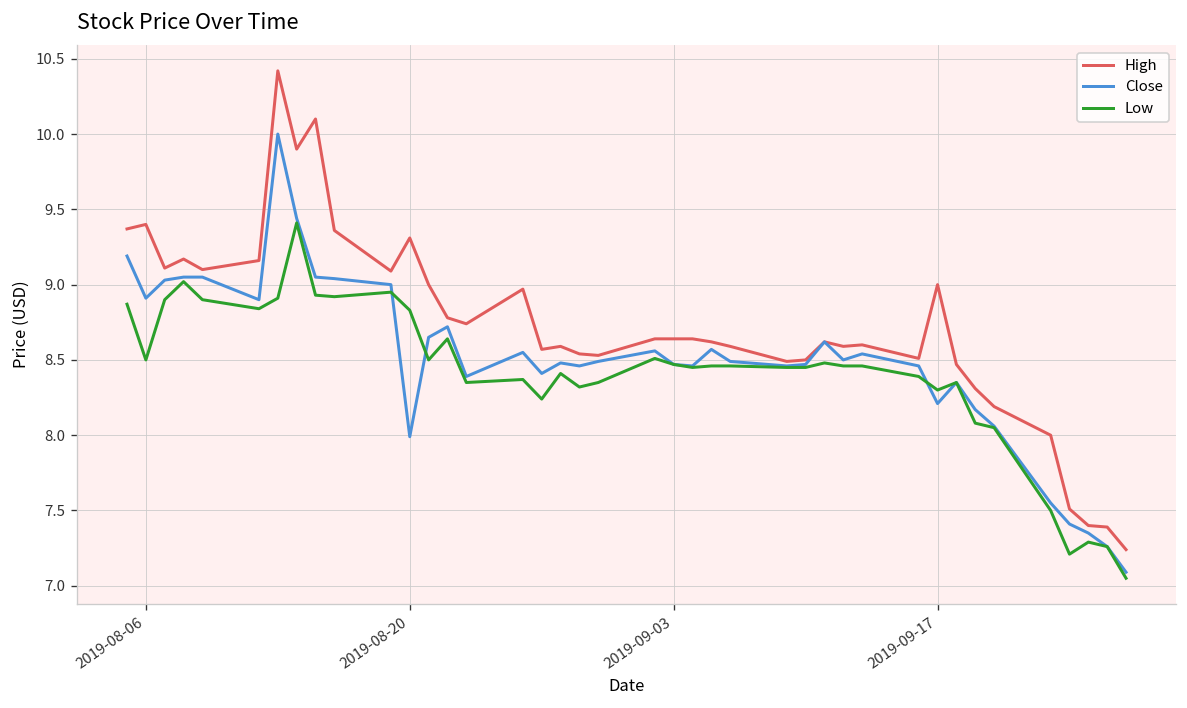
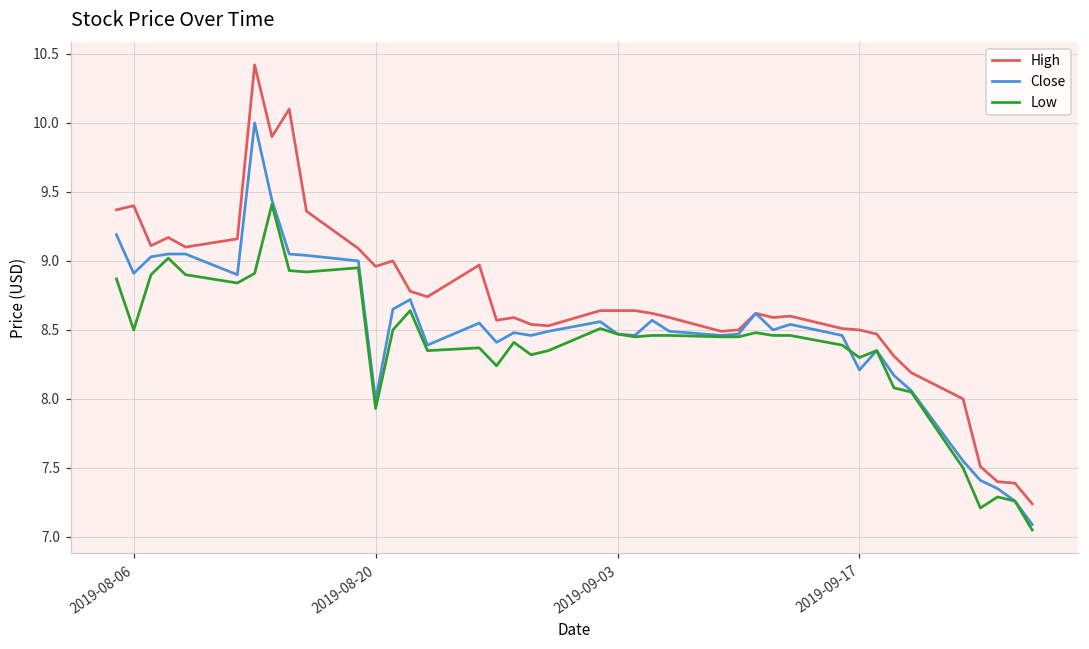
  {
    "High": {
      "2019-08-06": 9.40,
-     "2019-08-20": 9.31,
+     "2019-08-20": 8.96,
      "2019-09-03": 8.64,
-     "2019-09-17": 9.0
+     "2019-09-17": 8.5
    },
    "Close": {
      "2019-08-06": 8.91,
      "2019-08-20": 7.99,
      "2019-09-17": 8.21
    },
    "Low": {
      "2019-08-06": 8.50,
-     "2019-08-20": 8.83,
+     "2019-08-20": 7.93,
      "2019-09-17": 8.30
    }
  }
